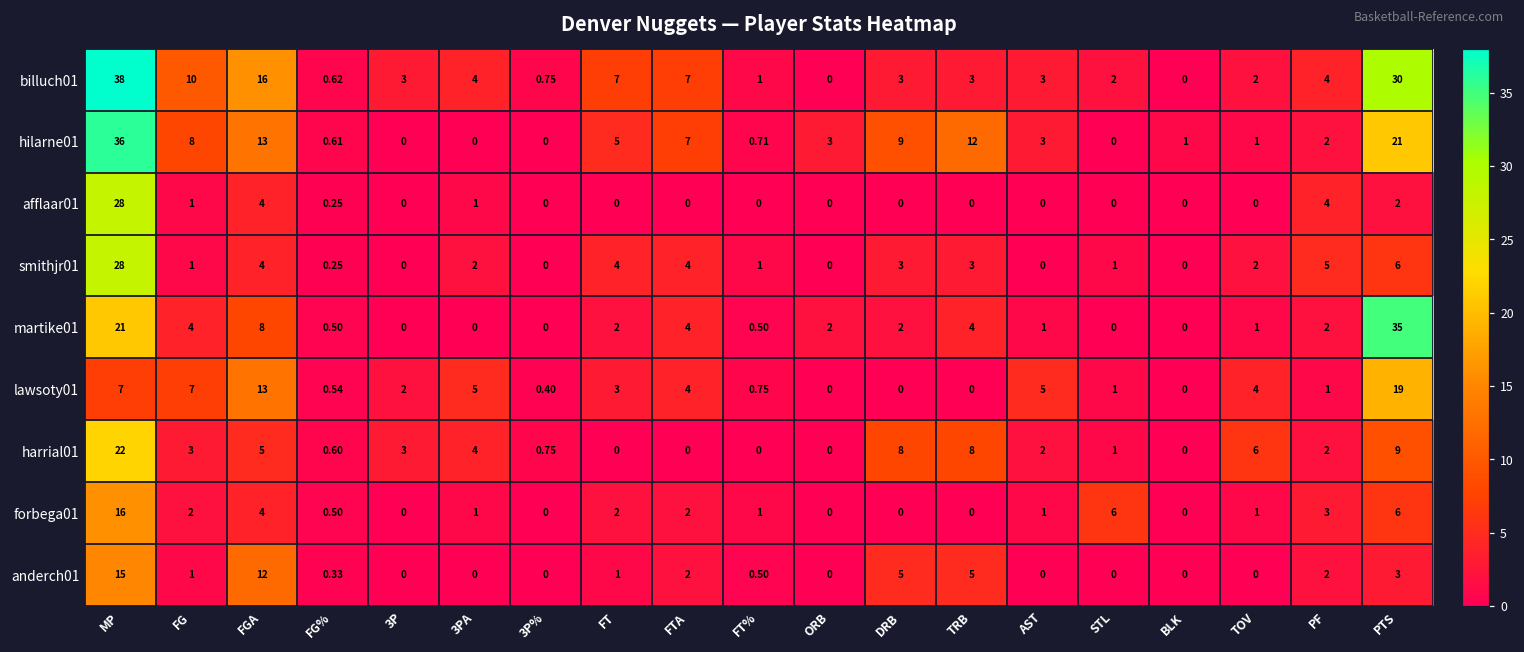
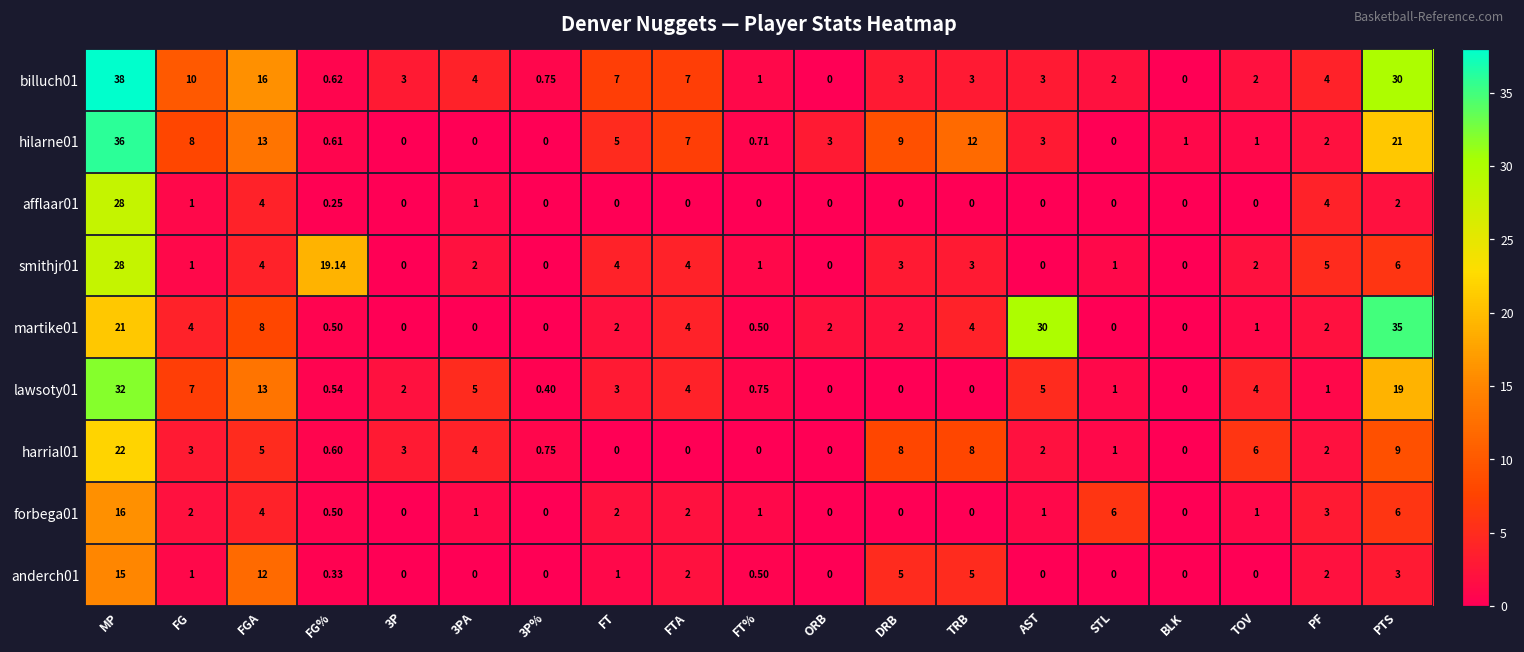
  {
    "billuch01": {
      "MP": 38,
      "FG": 10,
      "FGA": 16,
      "FG%": 0.62,
      "3P": 3,
      "3PA": 4,
      "3P%": 0.75,
      "FT": 7,
      "FTA": 7,
      "FT%": 1,
      "ORB": 0,
      "DRB": 3,
      "TRB": 3,
      "AST": 3,
      "STL": 2,
      "BLK": 0,
      "TOV": 2,
      "PF": 4,
      "PTS": 30
    },
    "hilarne01": {
      "MP": 36,
      "FG": 8,
      "FGA": 13,
      "FG%": 0.61,
      "3P": 0,
      "3PA": 0,
      "3P%": 0,
      "FT": 5,
      "FTA": 7,
      "FT%": 0.71,
      "ORB": 3,
      "DRB": 9,
      "TRB": 12,
      "AST": 3,
      "STL": 0,
      "BLK": 1,
      "TOV": 1,
      "PF": 2,
      "PTS": 21
    },
    "afflaar01": {
      "MP": 28,
      "FG": 1,
      "FGA": 4,
      "FG%": 0.25,
      "3P": 0,
      "3PA": 1,
      "3P%": 0,
      "FT": 0,
      "FTA": 0,
      "FT%": 0,
      "ORB": 0,
      "DRB": 0,
      "TRB": 0,
      "AST": 0,
      "STL": 0,
      "BLK": 0,
      "TOV": 0,
      "PF": 4,
      "PTS": 2
    },
    "smithjr01": {
      "MP": 28,
      "FG": 1,
      "FGA": 4,
-     "FG%": 0.25,
+     "FG%": 19.14,
      "3P": 0,
      "3PA": 2,
      "3P%": 0,
      "FT": 4,
      "FTA": 4,
      "FT%": 1,
      "ORB": 0,
      "DRB": 3,
      "TRB": 3,
      "AST": 0,
      "STL": 1,
      "BLK": 0,
      "TOV": 2,
      "PF": 5,
      "PTS": 6
    },
    "martike01": {
      "MP": 21,
      "FG": 4,
      "FGA": 8,
      "FG%": 0.50,
      "3P": 0,
      "3PA": 0,
      "3P%": 0,
      "FT": 2,
      "FTA": 4,
      "FT%": 0.50,
      "ORB": 2,
      "DRB": 2,
      "TRB": 4,
-     "AST": 1,
+     "AST": 30,
      "STL": 0,
      "BLK": 0,
      "TOV": 1,
      "PF": 2,
      "PTS": 35
    },
    "lawsoty01": {
-     "MP": 7,
+     "MP": 32,
      "FG": 7,
      "FGA": 13,
      "FG%": 0.54,
      "3P": 2,
      "3PA": 5,
      "3P%": 0.40,
      "FT": 3,
      "FTA": 4,
      "FT%": 0.75,
      "ORB": 0,
      "DRB": 0,
      "TRB": 0,
      "AST": 5,
      "STL": 1,
      "BLK": 0,
      "TOV": 4,
      "PF": 1,
      "PTS": 19
    },
    "harrial01": {
      "MP": 22,
      "FG": 3,
      "FGA": 5,
      "FG%": 0.60,
      "3P": 3,
      "3PA": 4,
      "3P%": 0.75,
      "FT": 0,
      "FTA": 0,
      "FT%": 0,
      "ORB": 0,
      "DRB": 8,
      "TRB": 8,
      "AST": 2,
      "STL": 1,
      "BLK": 0,
      "TOV": 6,
      "PF": 2,
      "PTS": 9
    },
    "forbega01": {
      "MP": 16,
      "FG": 2,
      "FGA": 4,
      "FG%": 0.50,
      "3P": 0,
      "3PA": 1,
      "3P%": 0,
      "FT": 2,
      "FTA": 2,
      "FT%": 1,
      "ORB": 0,
      "DRB": 0,
      "TRB": 0,
      "AST": 1,
      "STL": 6,
      "BLK": 0,
      "TOV": 1,
      "PF": 3,
      "PTS": 6
    },
    "anderch01": {
      "MP": 15,
      "FG": 1,
      "FGA": 12,
      "FG%": 0.33,
      "3P": 0,
      "3PA": 0,
      "3P%": 0,
      "FT": 1,
      "FTA": 2,
      "FT%": 0.50,
      "ORB": 0,
      "DRB": 5,
      "TRB": 5,
      "AST": 0,
      "STL": 0,
      "BLK": 0,
      "TOV": 0,
      "PF": 2,
      "PTS": 3
    }
  }
